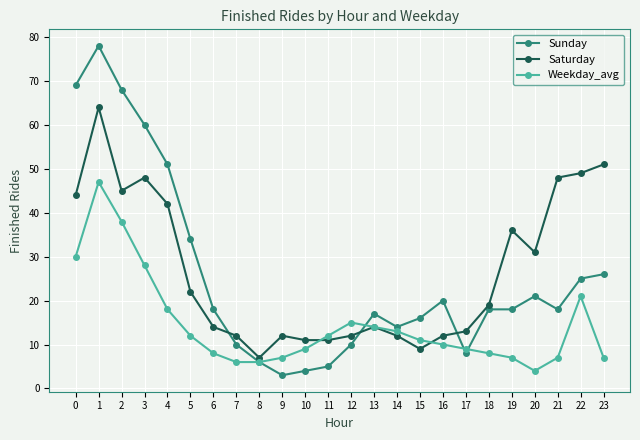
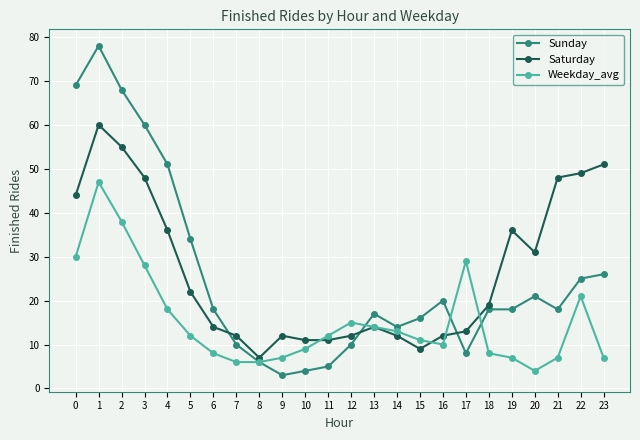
  {
    "Sunday": {
      "0": 69,
      "1": 78,
      "2": 68,
      "3": 60,
      "4": 51,
      "5": 34,
      "6": 18,
      "7": 10,
      "9": 3,
      "10": 4,
      "11": 5,
      "12": 10,
      "13": 17,
      "14": 14,
      "15": 16,
      "16": 20,
      "17": 8,
      "18": 18,
      "19": 18,
      "20": 21,
      "21": 18,
      "22": 25,
      "23": 26
    },
    "Saturday": {
      "0": 44,
-     "1": 64,
-     "2": 45,
+     "1": 60,
+     "2": 55,
      "3": 48,
-     "4": 42,
+     "4": 36,
      "5": 22,
      "6": 14,
      "7": 12,
      "8": 7,
      "9": 12,
      "10": 11,
      "11": 11,
      "12": 12,
      "14": 12,
      "15": 9,
      "16": 12,
      "17": 13,
      "18": 19,
      "19": 36,
      "20": 31,
      "21": 48,
      "22": 49,
      "23": 51
    },
    "Weekday_avg": {
      "0": 30,
      "1": 47,
      "2": 38,
      "3": 28,
      "4": 18,
      "5": 12,
      "6": 8,
      "7": 6,
      "9": 7,
      "10": 9,
      "11": 12,
      "12": 15,
      "14": 13,
      "15": 11,
      "16": 10,
-     "17": 9,
+     "17": 29,
      "18": 8,
      "19": 7,
      "20": 4,
      "21": 7,
      "22": 21,
      "23": 7
    }
  }
